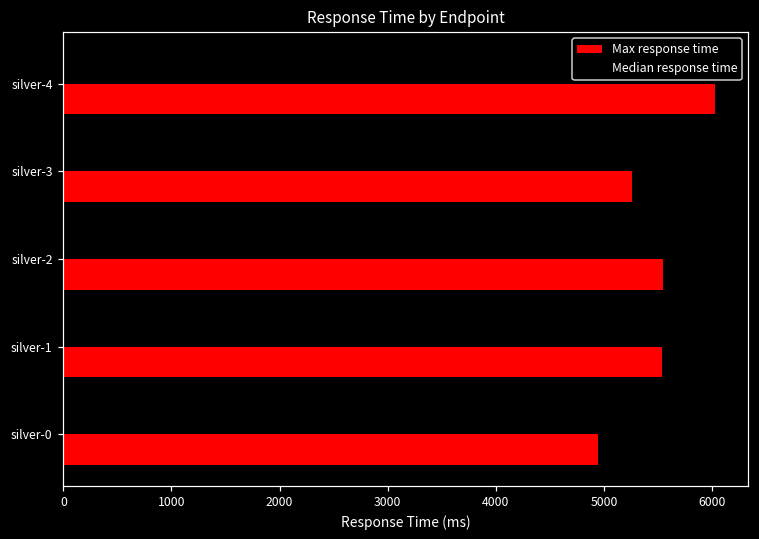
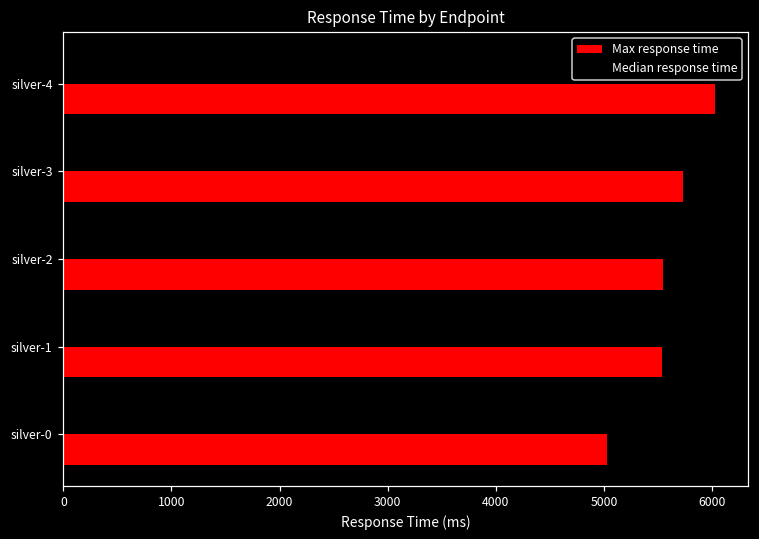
  {
    "Max response time": {
      "silver-4": 6000,
-     "silver-3": 5300,
+     "silver-3": 5700,
      "silver-2": 5500,
      "silver-1": 5500,
-     "silver-0": 4900
+     "silver-0": 5000
    },
    "Median response time": {
      "silver-4": 1800,
      "silver-3": 1800,
      "silver-2": 1800,
      "silver-1": 1900,
      "silver-0": 1900
    }
  }
